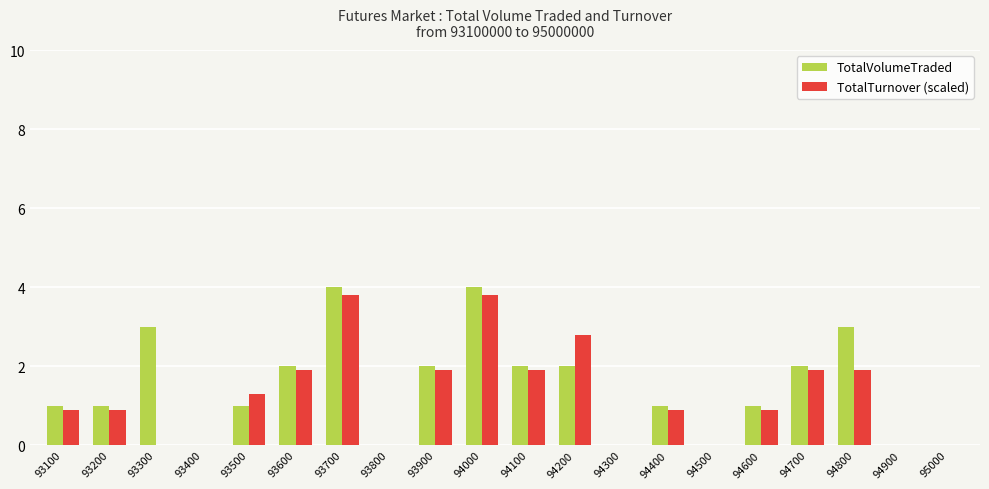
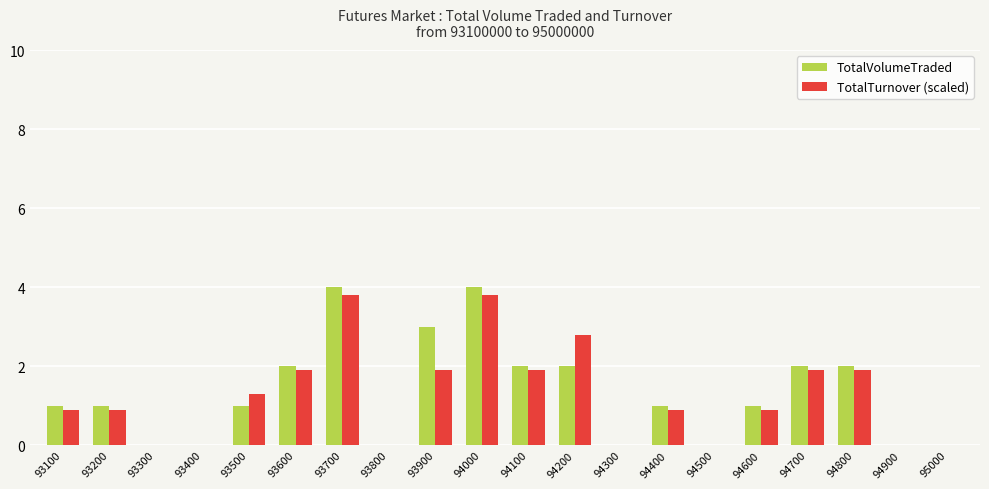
  {
    "TotalVolumeTraded": {
      "93100": 1,
      "93200": 1,
-     "93300": 3,
+     "93300": 0,
      "93400": 0,
      "93500": 1,
      "93600": 2,
      "93700": 4,
      "93800": 0,
-     "93900": 2,
+     "93900": 3,
      "94000": 4,
      "94100": 2,
      "94200": 2,
      "94300": 0,
      "94400": 1,
      "94500": 0,
      "94600": 1,
      "94700": 2,
-     "94800": 3,
+     "94800": 2,
      "94900": 0,
      "95000": 0
    },
    "TotalTurnover (scaled)": {
      "93100": 0.9,
      "93200": 0.9,
      "93300": 0,
      "93400": 0,
      "93500": 1.3,
      "93600": 1.9,
      "93700": 3.8,
      "93800": 0,
      "93900": 1.9,
      "94000": 3.8,
      "94100": 1.9,
      "94200": 2.8,
      "94300": 0,
      "94400": 0.9,
      "94500": 0,
      "94600": 0.9,
      "94700": 1.9,
      "94800": 1.9,
      "94900": 0,
      "95000": 0
    }
  }
